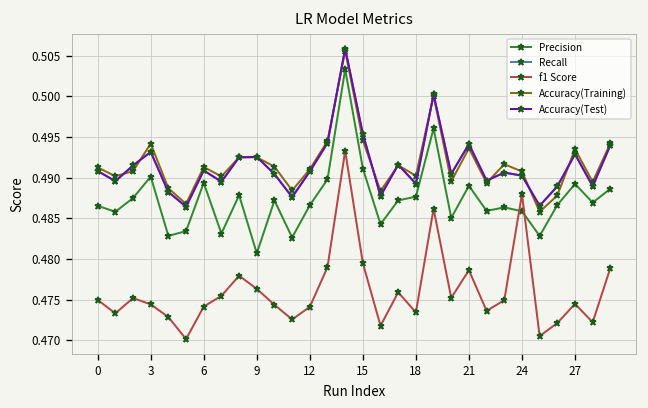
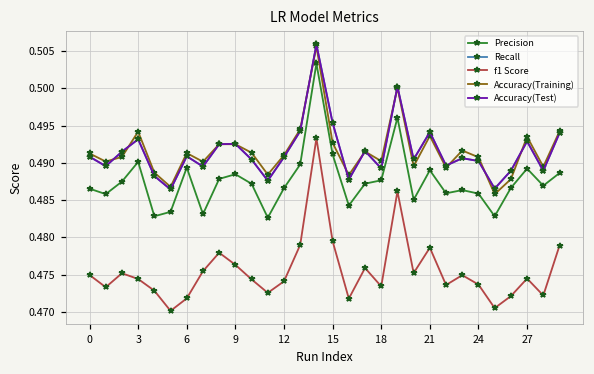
  {
    "Precision": {
      "0": 0.487,
      "3": 0.490,
      "6": 0.489,
-     "9": 0.481,
+     "9": 0.488,
      "12": 0.487,
      "15": 0.491,
      "18": 0.488,
      "21": 0.489,
      "24": 0.486,
      "27": 0.489
    },
    "Accuracy(Test)": {
      "0": 0.491,
      "3": 0.493,
      "6": 0.491,
      "15": 0.495,
      "18": 0.489,
      "21": 0.494,
      "24": 0.490,
      "27": 0.493
    },
    "f1 Score": {
      "0": 0.475,
      "3": 0.474,
-     "6": 0.474,
+     "6": 0.472,
      "9": 0.476,
      "12": 0.474,
      "15": 0.479,
      "18": 0.473,
      "21": 0.479,
-     "24": 0.488,
+     "24": 0.474,
      "27": 0.474
    },
    "Accuracy(Training)": {
      "0": 0.491,
      "3": 0.494,
      "6": 0.491,
-     "15": 0.495,
+     "15": 0.493,
      "18": 0.490,
      "21": 0.494,
      "24": 0.491,
      "27": 0.494
    }
  }
